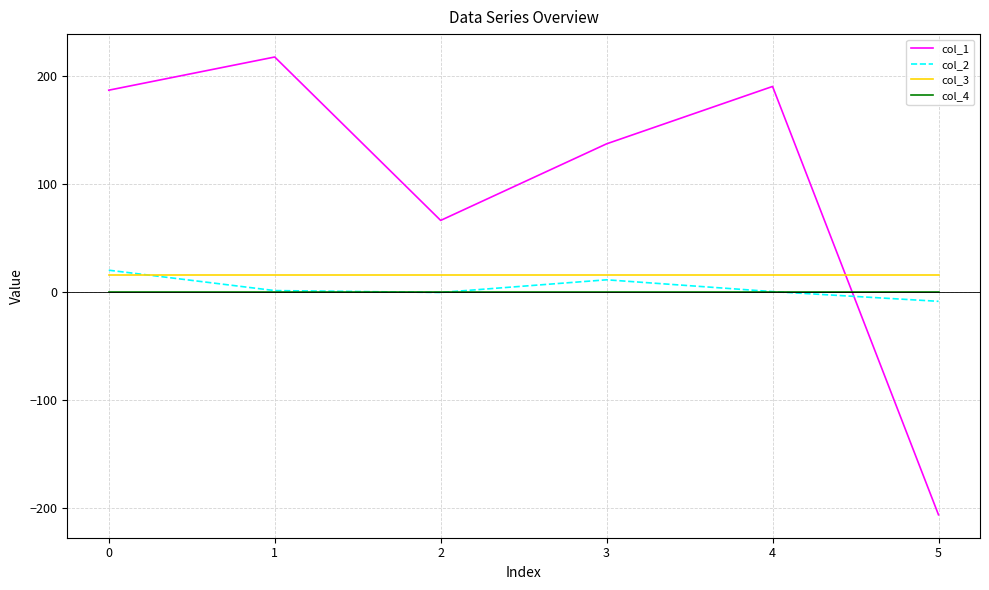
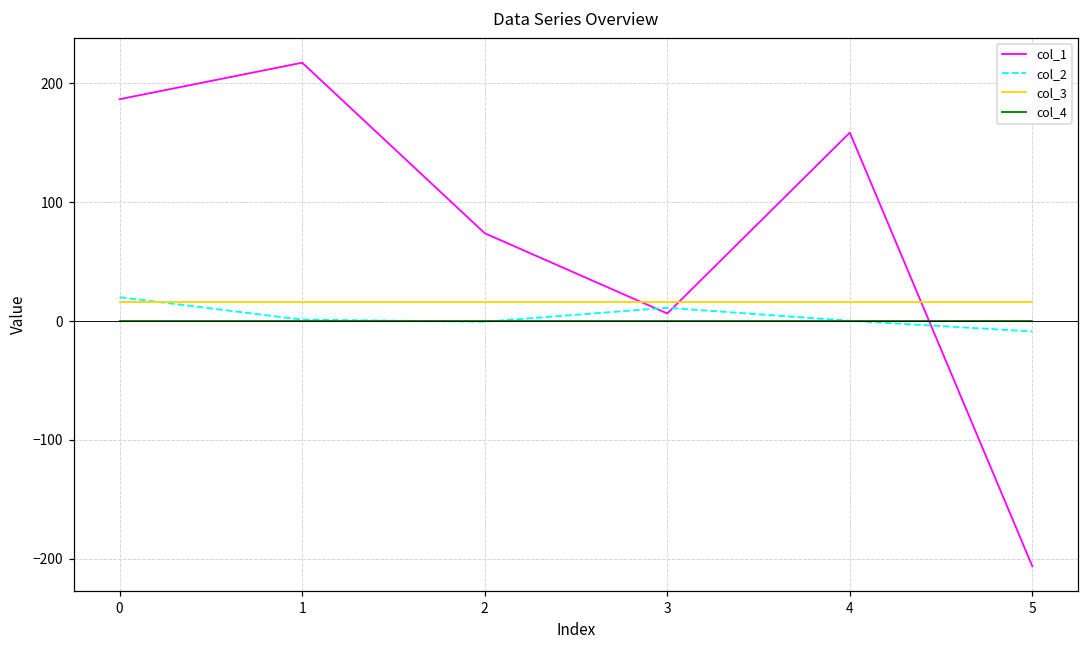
  {
    "col_1": {
      "0": 187,
      "1": 217,
-     "2": 66,
-     "3": 137,
-     "4": 190,
+     "2": 74,
+     "3": 6,
+     "4": 158,
      "5": -206
    },
    "col_2": {
      "0": 20,
      "3": 11,
      "5": -9
    },
    "col_3": {
      "0": 16,
      "1": 16,
      "2": 16,
      "3": 16,
      "4": 16,
      "5": 16
    },
    "col_4": {
      "0": 0,
      "3": 0,
      "5": 0
    }
  }
